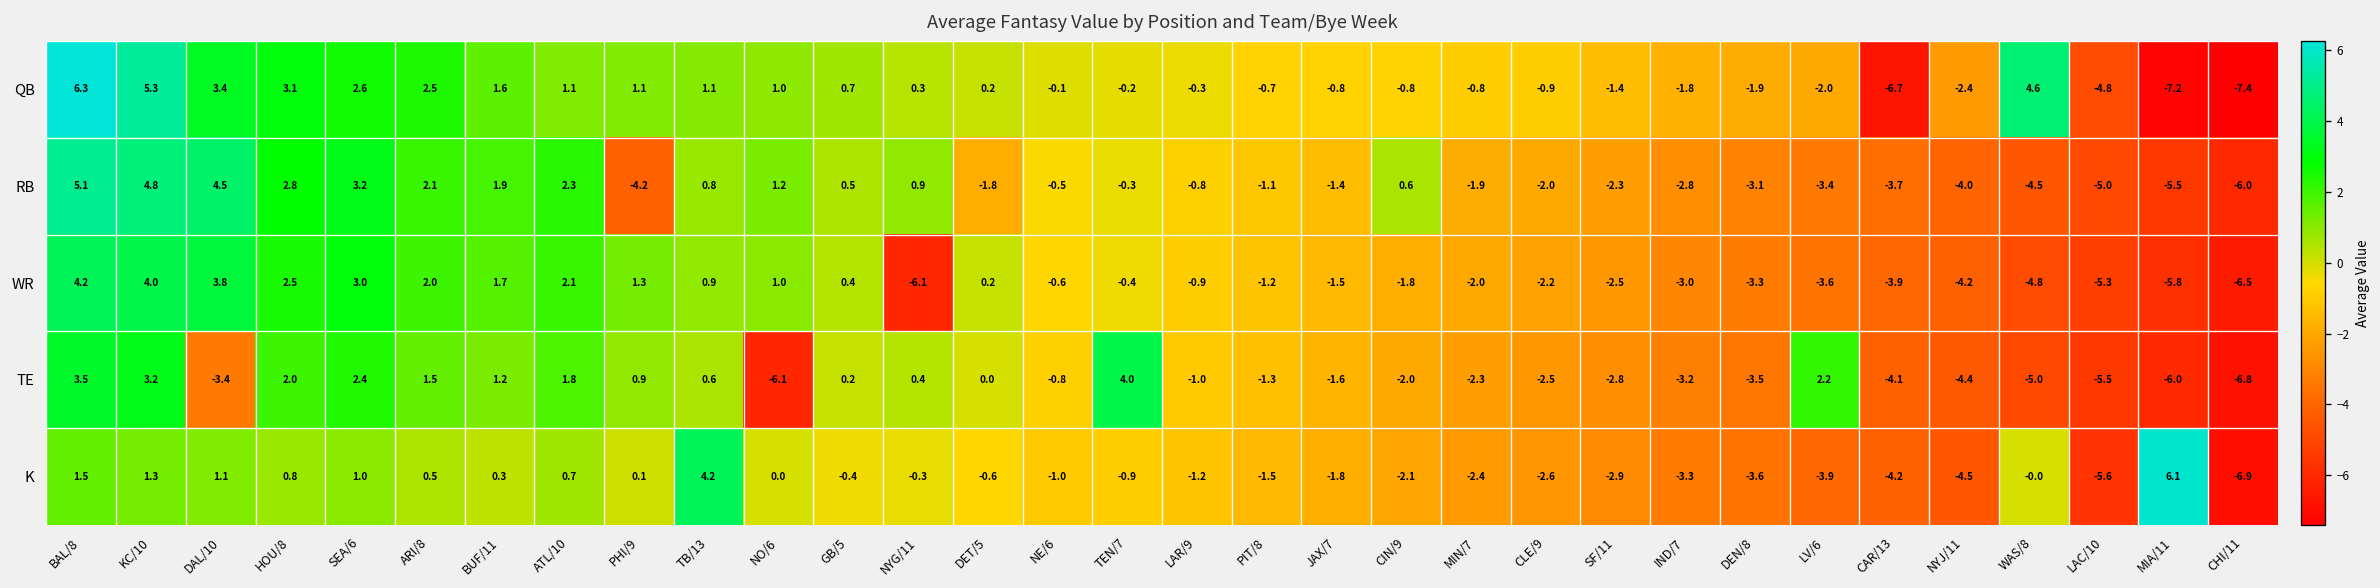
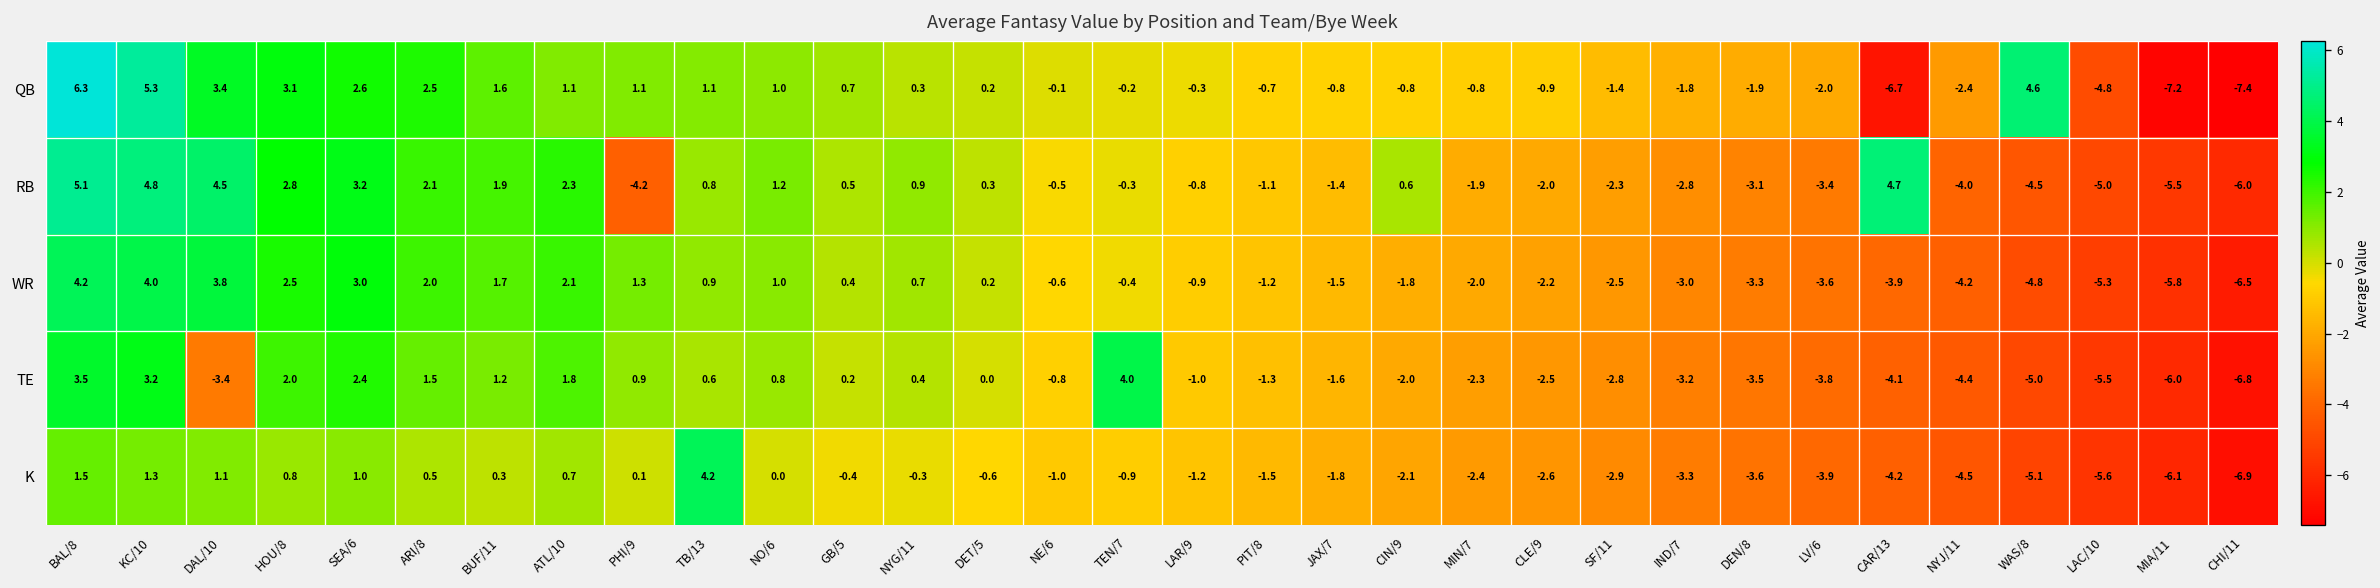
  {
    "QB": {
      "BAL/8": 6.3,
      "KC/10": 5.3,
      "DAL/10": 3.4,
      "HOU/8": 3.1,
      "SEA/6": 2.6,
      "ARI/8": 2.5,
      "BUF/11": 1.6,
      "ATL/10": 1.1,
      "PHI/9": 1.1,
      "TB/13": 1.1,
      "NO/6": 1.0,
      "GB/5": 0.7,
      "NYG/11": 0.3,
      "DET/5": 0.2,
      "NE/6": -0.1,
      "TEN/7": -0.2,
      "LAR/9": -0.3,
      "PIT/8": -0.7,
      "JAX/7": -0.8,
      "CIN/9": -0.8,
      "MIN/7": -0.8,
      "CLE/9": -0.9,
      "SF/11": -1.4,
      "IND/7": -1.8,
      "DEN/8": -1.9,
      "LV/6": -2.0,
      "CAR/13": -6.7,
      "NYJ/11": -2.4,
      "WAS/8": 4.6,
      "LAC/10": -4.8,
      "MIA/11": -7.2,
      "CHI/11": -7.4
    },
    "RB": {
      "BAL/8": 5.1,
      "KC/10": 4.8,
      "DAL/10": 4.5,
      "HOU/8": 2.8,
      "SEA/6": 3.2,
      "ARI/8": 2.1,
      "BUF/11": 1.9,
      "ATL/10": 2.3,
      "PHI/9": -4.2,
      "TB/13": 0.8,
      "NO/6": 1.2,
      "GB/5": 0.5,
      "NYG/11": 0.9,
-     "DET/5": -1.8,
+     "DET/5": 0.3,
      "NE/6": -0.5,
      "TEN/7": -0.3,
      "LAR/9": -0.8,
      "PIT/8": -1.1,
      "JAX/7": -1.4,
      "CIN/9": 0.6,
      "MIN/7": -1.9,
      "CLE/9": -2.0,
      "SF/11": -2.3,
      "IND/7": -2.8,
      "DEN/8": -3.1,
      "LV/6": -3.4,
-     "CAR/13": -3.7,
+     "CAR/13": 4.7,
      "NYJ/11": -4.0,
      "WAS/8": -4.5,
      "LAC/10": -5.0,
      "MIA/11": -5.5,
      "CHI/11": -6.0
    },
    "WR": {
      "BAL/8": 4.2,
      "KC/10": 4.0,
      "DAL/10": 3.8,
      "HOU/8": 2.5,
      "SEA/6": 3.0,
      "ARI/8": 2.0,
      "BUF/11": 1.7,
      "ATL/10": 2.1,
      "PHI/9": 1.3,
      "TB/13": 0.9,
      "NO/6": 1.0,
      "GB/5": 0.4,
-     "NYG/11": -6.1,
+     "NYG/11": 0.7,
      "DET/5": 0.2,
      "NE/6": -0.6,
      "TEN/7": -0.4,
      "LAR/9": -0.9,
      "PIT/8": -1.2,
      "JAX/7": -1.5,
      "CIN/9": -1.8,
      "MIN/7": -2.0,
      "CLE/9": -2.2,
      "SF/11": -2.5,
      "IND/7": -3.0,
      "DEN/8": -3.3,
      "LV/6": -3.6,
      "CAR/13": -3.9,
      "NYJ/11": -4.2,
      "WAS/8": -4.8,
      "LAC/10": -5.3,
      "MIA/11": -5.8,
      "CHI/11": -6.5
    },
    "TE": {
      "BAL/8": 3.5,
      "KC/10": 3.2,
      "DAL/10": -3.4,
      "HOU/8": 2.0,
      "SEA/6": 2.4,
      "ARI/8": 1.5,
      "BUF/11": 1.2,
      "ATL/10": 1.8,
      "PHI/9": 0.9,
      "TB/13": 0.6,
-     "NO/6": -6.1,
+     "NO/6": 0.8,
      "GB/5": 0.2,
      "NYG/11": 0.4,
      "DET/5": 0.0,
      "NE/6": -0.8,
      "TEN/7": 4.0,
      "LAR/9": -1.0,
      "PIT/8": -1.3,
      "JAX/7": -1.6,
      "CIN/9": -2.0,
      "MIN/7": -2.3,
      "CLE/9": -2.5,
      "SF/11": -2.8,
      "IND/7": -3.2,
      "DEN/8": -3.5,
-     "LV/6": 2.2,
+     "LV/6": -3.8,
      "CAR/13": -4.1,
      "NYJ/11": -4.4,
      "WAS/8": -5.0,
      "LAC/10": -5.5,
      "MIA/11": -6.0,
      "CHI/11": -6.8
    },
    "K": {
      "BAL/8": 1.5,
      "KC/10": 1.3,
      "DAL/10": 1.1,
      "HOU/8": 0.8,
      "SEA/6": 1.0,
      "ARI/8": 0.5,
      "BUF/11": 0.3,
      "ATL/10": 0.7,
      "PHI/9": 0.1,
      "TB/13": 4.2,
      "NO/6": 0.0,
      "GB/5": -0.4,
      "NYG/11": -0.3,
      "DET/5": -0.6,
      "NE/6": -1.0,
      "TEN/7": -0.9,
      "LAR/9": -1.2,
      "PIT/8": -1.5,
      "JAX/7": -1.8,
      "CIN/9": -2.1,
      "MIN/7": -2.4,
      "CLE/9": -2.6,
      "SF/11": -2.9,
      "IND/7": -3.3,
      "DEN/8": -3.6,
      "LV/6": -3.9,
      "CAR/13": -4.2,
      "NYJ/11": -4.5,
-     "WAS/8": -0.0,
+     "WAS/8": -5.1,
      "LAC/10": -5.6,
-     "MIA/11": 6.1,
+     "MIA/11": -6.1,
      "CHI/11": -6.9
    }
  }
